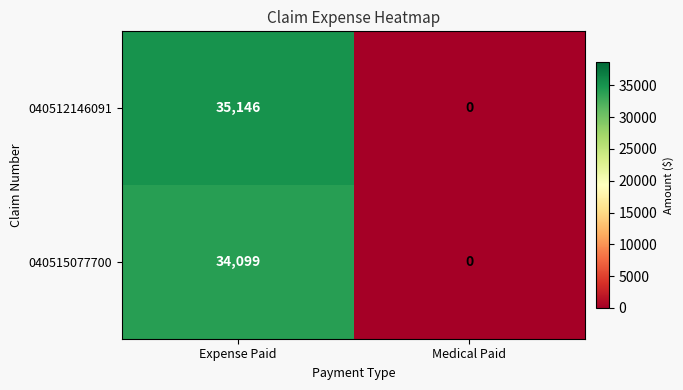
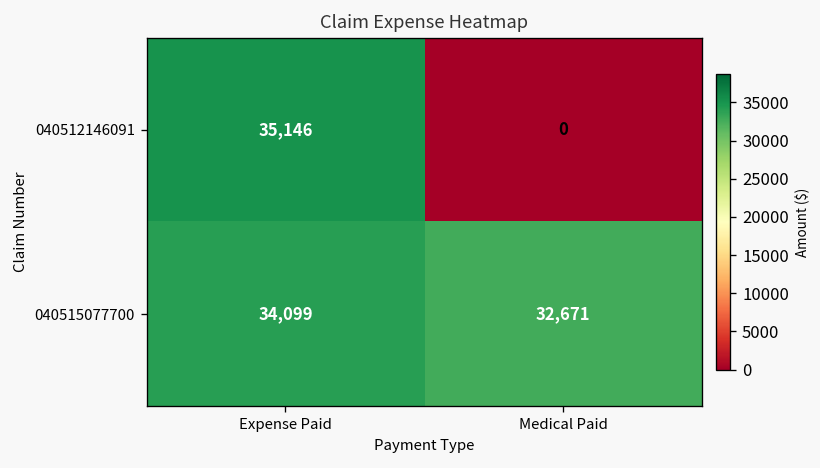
  {
    "040512146091": {
      "Expense Paid": "35,146",
      "Medical Paid": "0"
    },
    "040515077700": {
      "Expense Paid": "34,099",
-     "Medical Paid": "0"
+     "Medical Paid": "32,671"
    }
  }
